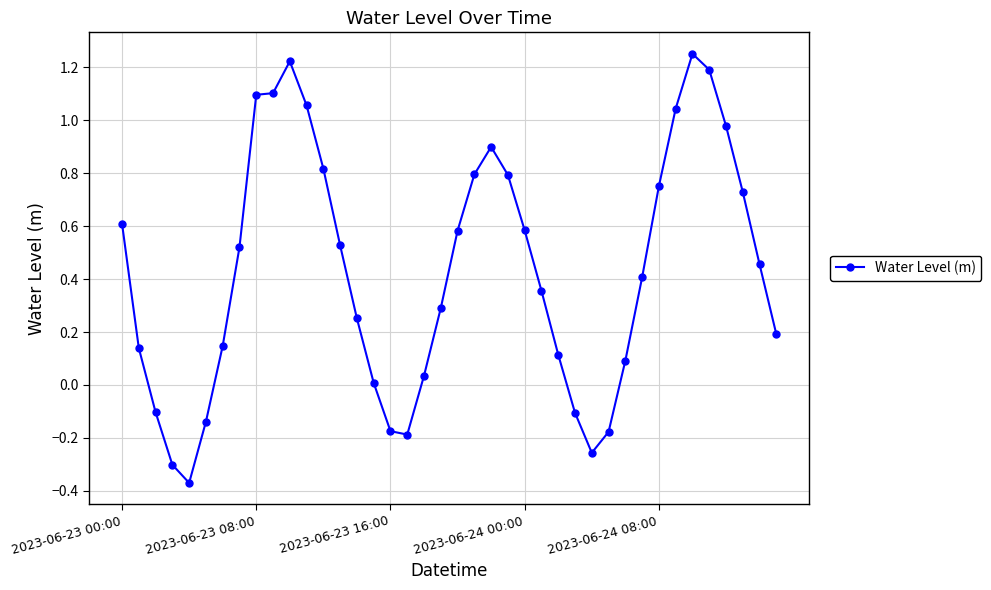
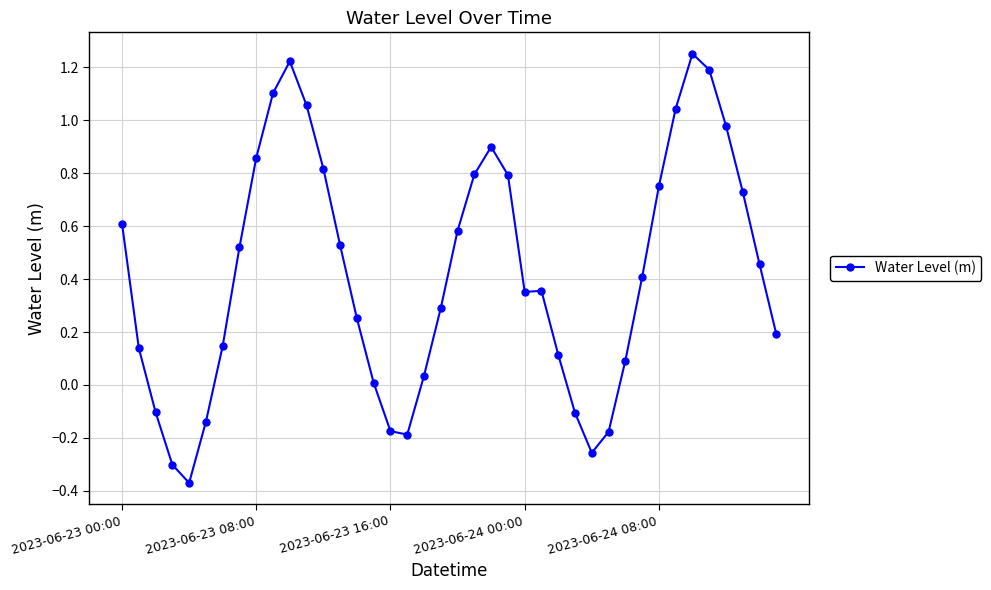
  {
    "2023-06-23 00:00": 0.61,
-   "2023-06-23 08:00": 1.10,
+   "2023-06-23 08:00": 0.86,
    "2023-06-23 16:00": -0.17,
-   "2023-06-24 00:00": 0.58,
+   "2023-06-24 00:00": 0.35,
    "2023-06-24 08:00": 0.75
  }
